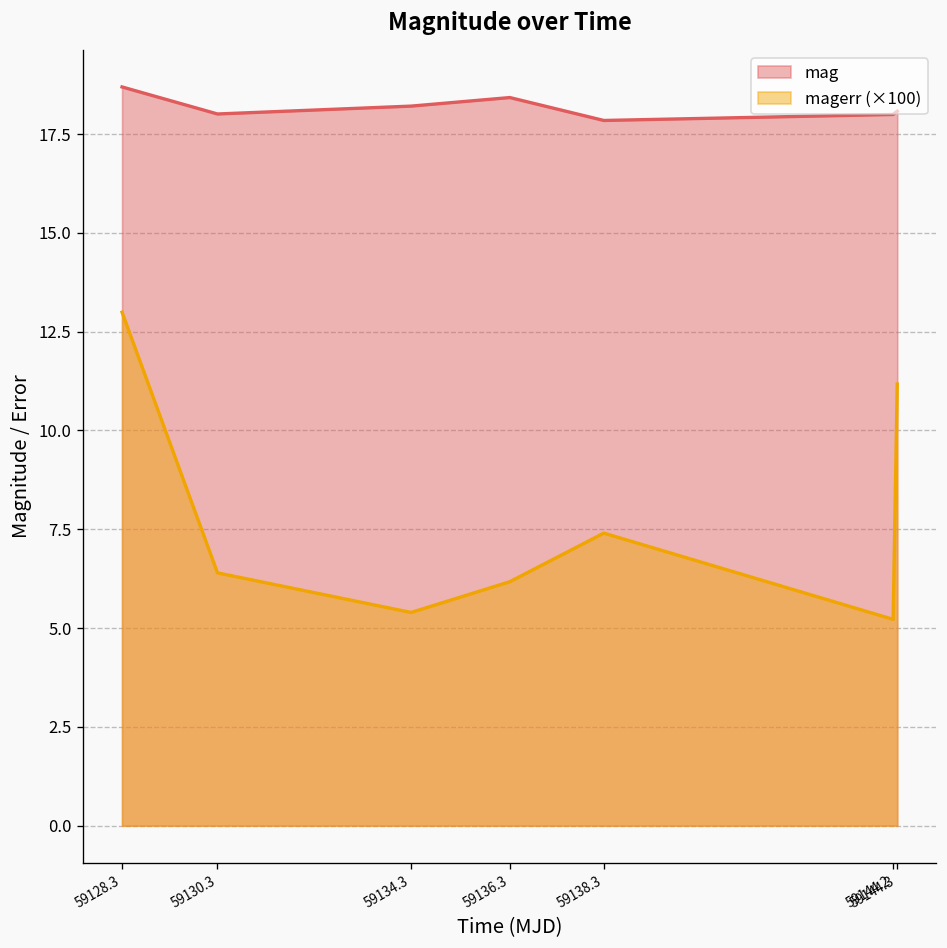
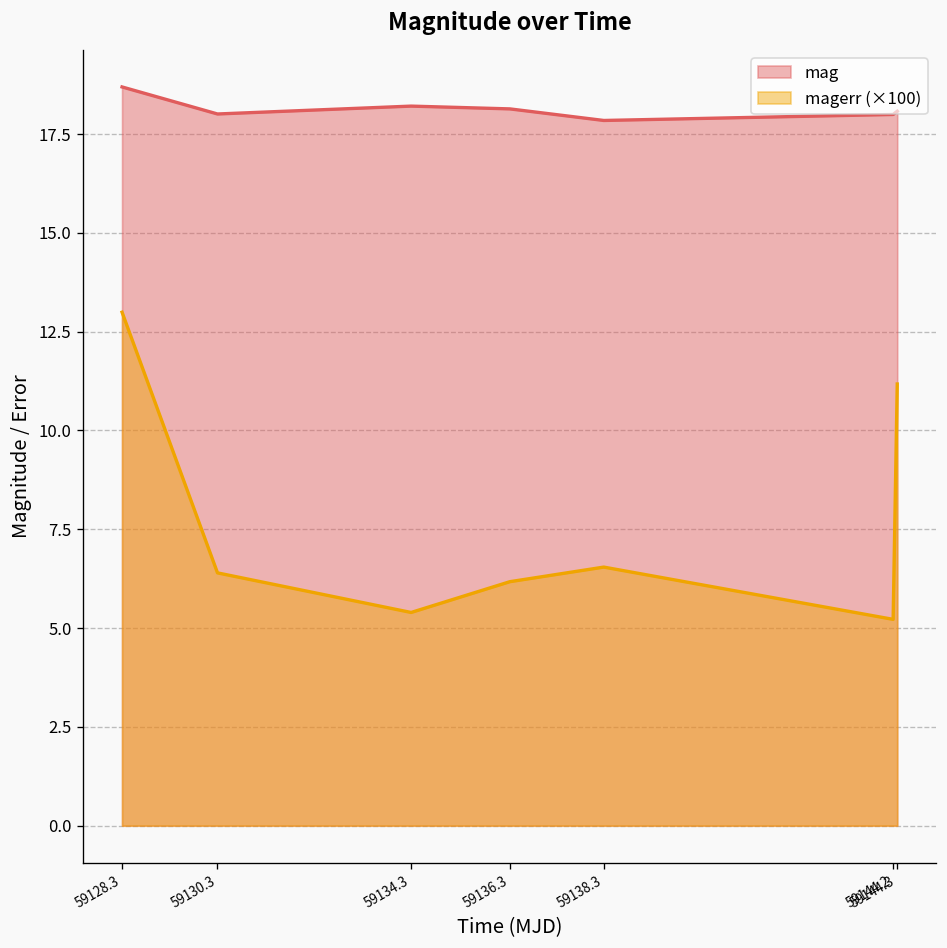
  {
    "mag": {
      "59128.3": 18.7,
      "59130.3": 18.0,
      "59134.3": 18.2,
-     "59136.3": 18.4,
+     "59136.3": 18.1,
      "59138.3": 17.8
    },
    "magerr (×100)": {
      "59128.3": 13.0,
      "59130.3": 6.4,
      "59134.3": 5.4,
      "59136.3": 6.2,
-     "59138.3": 7.4,
+     "59138.3": 6.5,
      "59144.2": 5.2,
      "59144.3": 11.2
    }
  }
